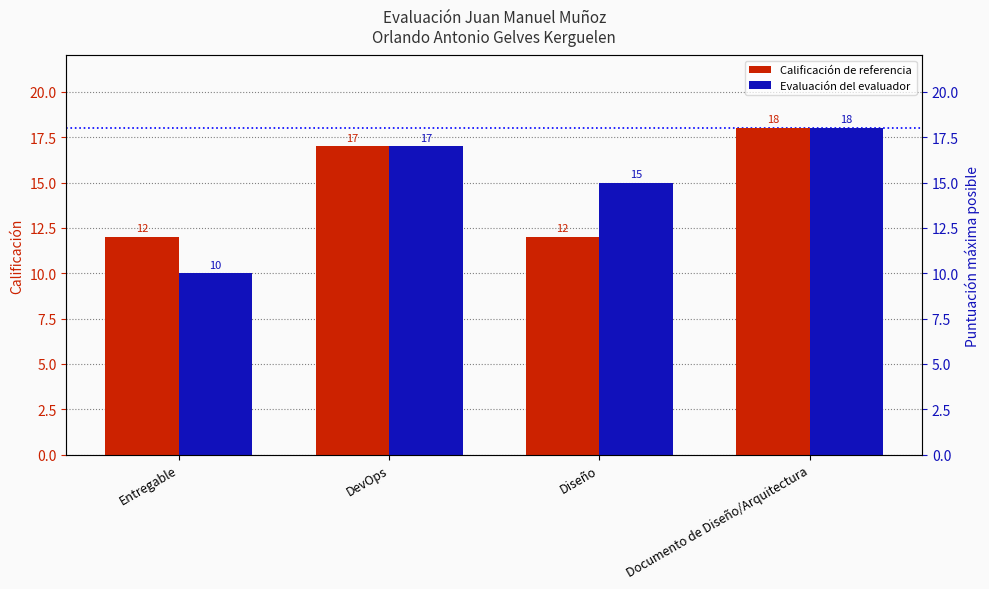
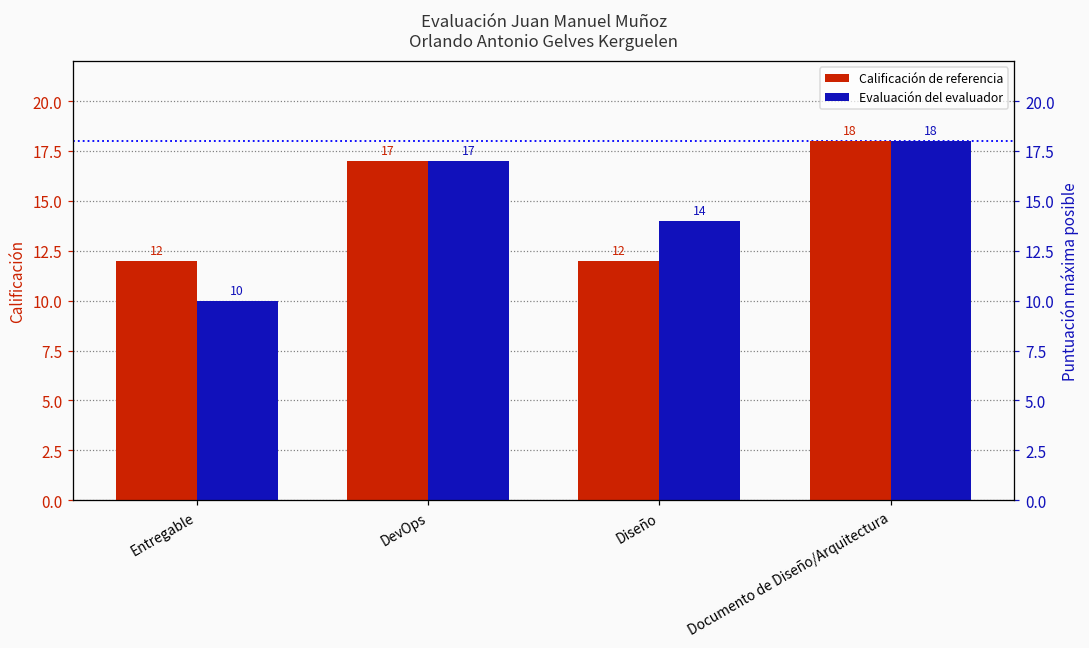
  {
    "Calificación de referencia": {
      "Entregable": 12,
      "DevOps": 17,
      "Diseño": 12,
      "Documento de Diseño/Arquitectura": 18
    },
    "Evaluación del evaluador": {
      "Entregable": 10,
      "DevOps": 17,
-     "Diseño": 15,
+     "Diseño": 14,
      "Documento de Diseño/Arquitectura": 18
    }
  }
